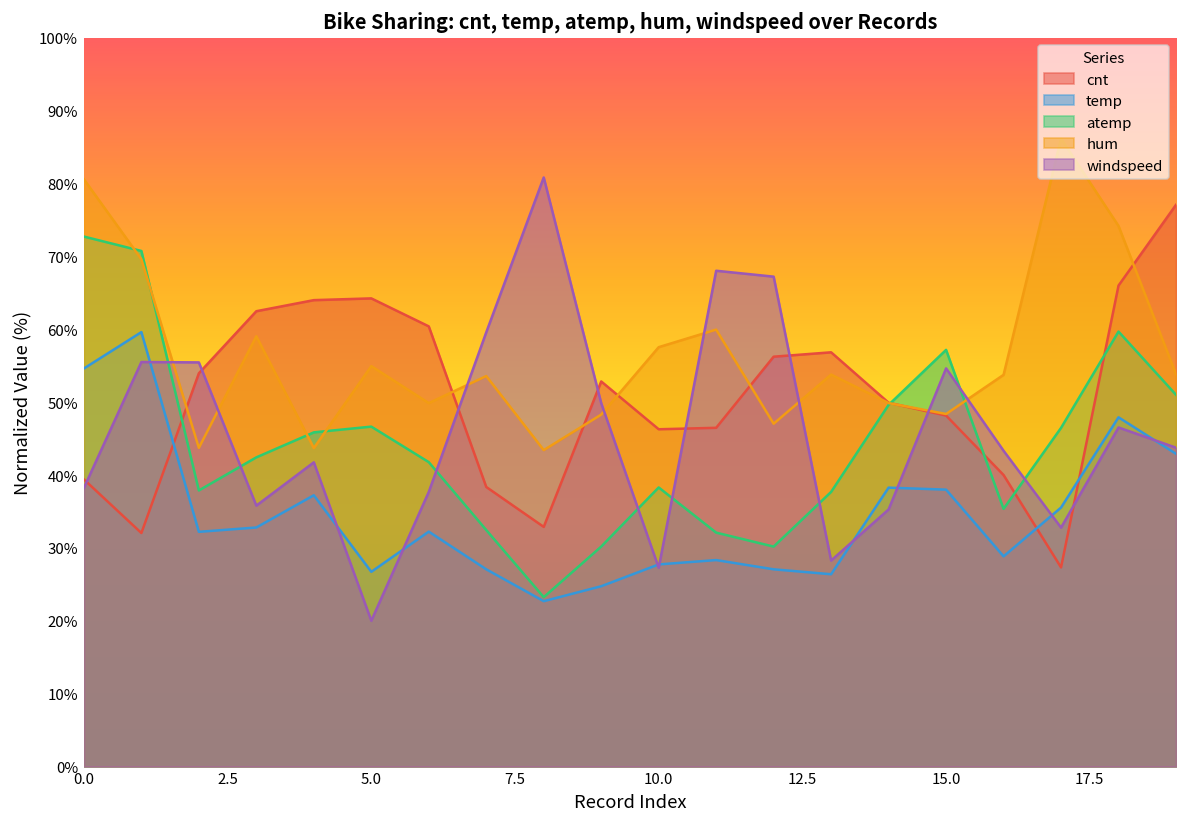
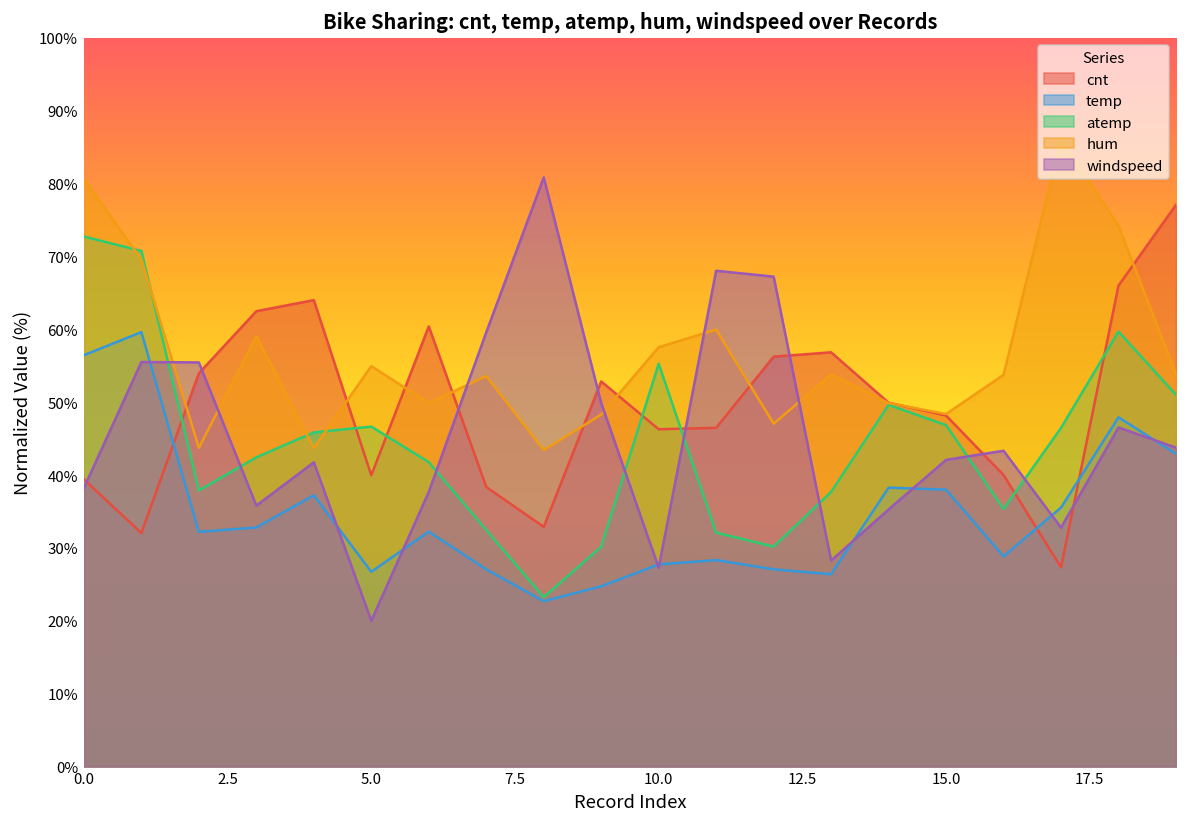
  {
    "cnt": {
      "0.0": "39%",
-     "5.0": "64%",
+     "5.0": "40%",
      "10.0": "46%"
    },
    "temp": {
-     "0.0": "55%",
+     "0.0": "56%",
      "5.0": "27%",
      "10.0": "28%",
      "15.0": "38%"
    },
    "atemp": {
      "0.0": "73%",
      "5.0": "47%",
-     "10.0": "38%",
-     "15.0": "57%"
+     "10.0": "55%",
+     "15.0": "47%"
    },
    "hum": {
      "0.0": "81%",
      "5.0": "55%",
      "10.0": "58%"
    },
    "windspeed": {
      "0.0": "38%",
      "5.0": "20%",
      "10.0": "27%",
-     "15.0": "55%"
+     "15.0": "42%"
    }
  }
